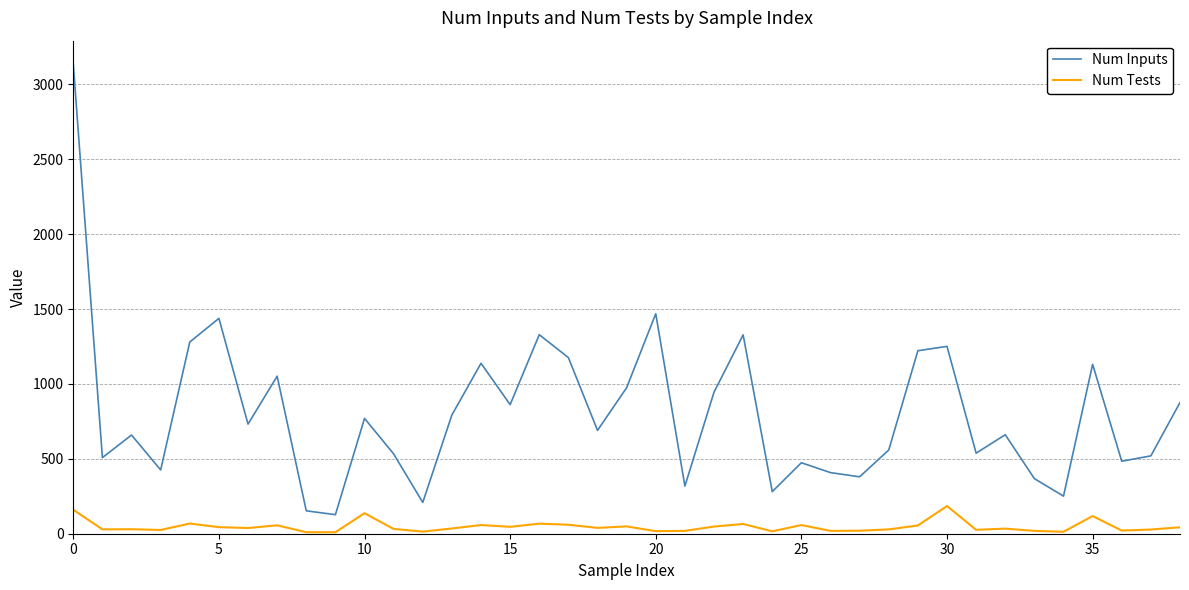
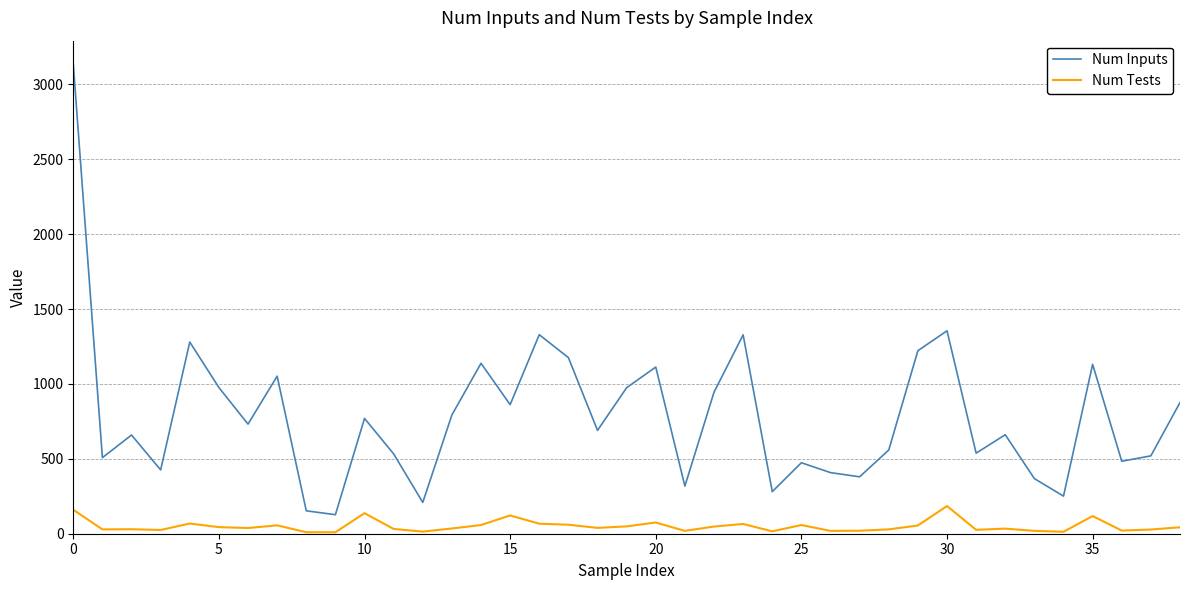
  {
    "Num Inputs": {
      "0": 3140,
-     "5": 1440,
+     "5": 980,
      "10": 770,
      "15": 860,
-     "20": 1470,
+     "20": 1110,
      "25": 470,
-     "30": 1250,
+     "30": 1360,
      "35": 1130
    },
    "Num Tests": {
      "0": 160,
      "5": 40,
      "10": 140,
-     "15": 50,
-     "20": 20,
+     "15": 120,
+     "20": 80,
      "25": 60,
      "30": 190,
      "35": 120
    }
  }
